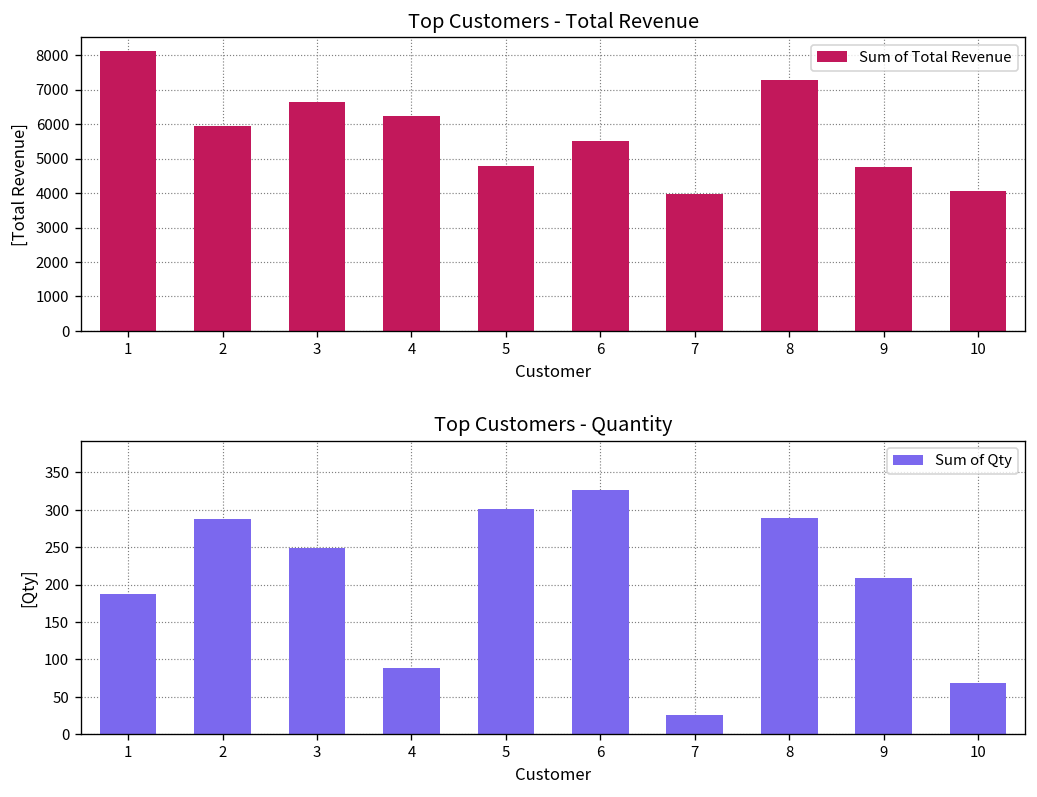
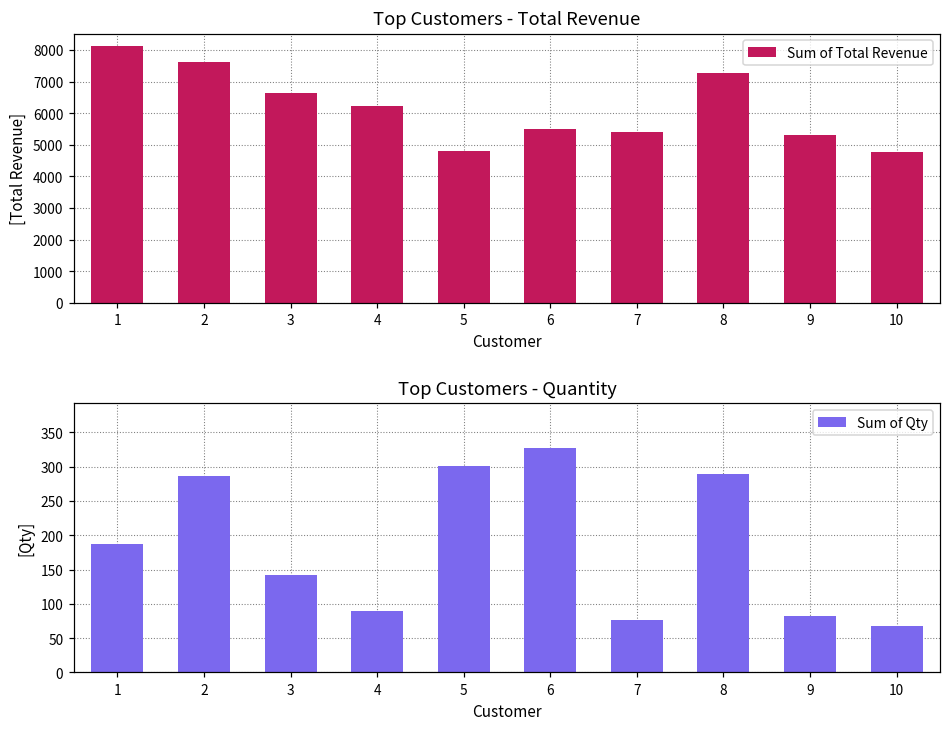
  {
    "Top Customers - Total Revenue": {
      "1": 8100,
-     "2": 6000,
+     "2": 7600,
      "3": 6600,
      "4": 6200,
      "5": 4800,
      "6": 5500,
-     "7": 4000,
+     "7": 5400,
      "8": 7300,
-     "9": 4800,
-     "10": 4000
+     "9": 5300,
+     "10": 4800
    },
    "Top Customers - Quantity": {
      "1": 190,
      "2": 290,
-     "3": 250,
+     "3": 140,
      "4": 90,
      "5": 300,
      "6": 330,
-     "7": 30,
+     "7": 80,
      "8": 290,
-     "9": 210,
+     "9": 80,
      "10": 70
    }
  }
